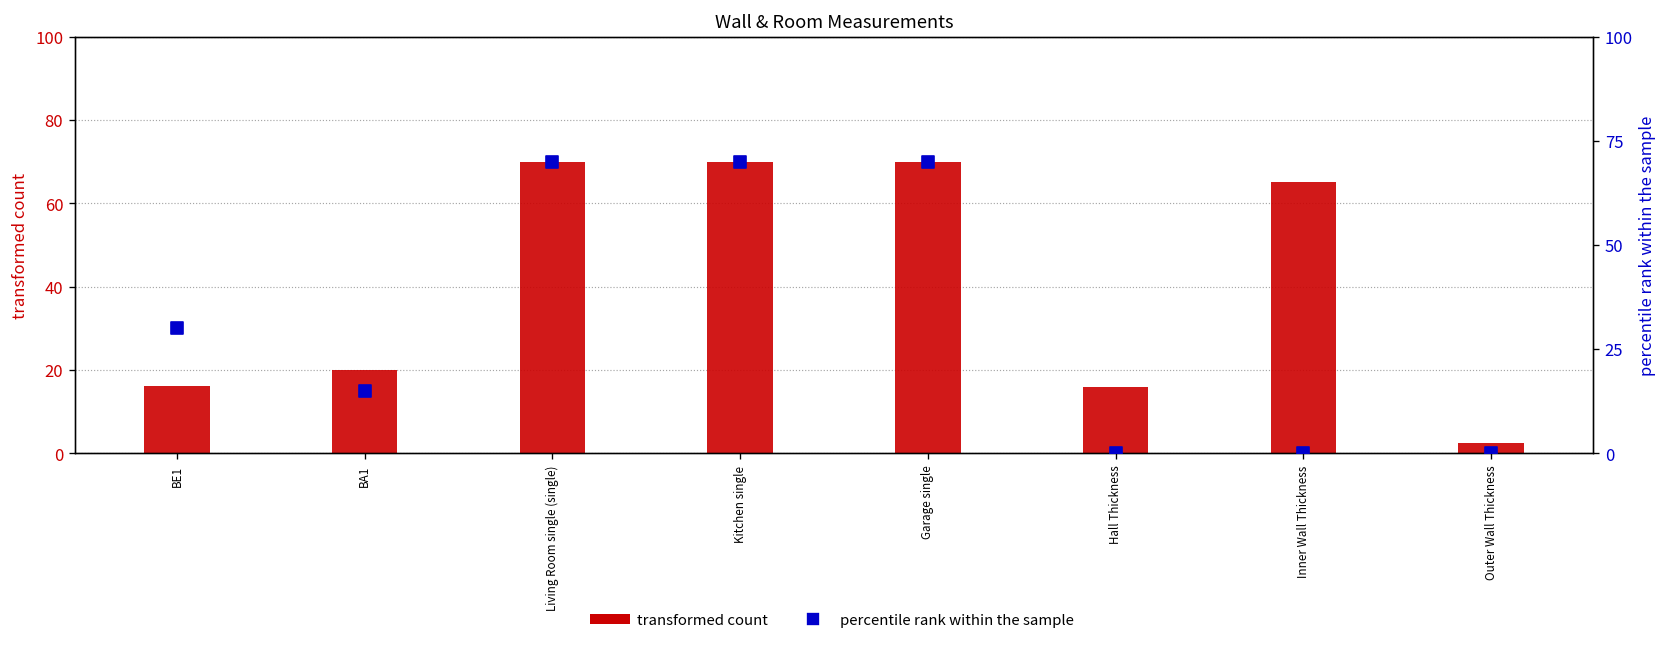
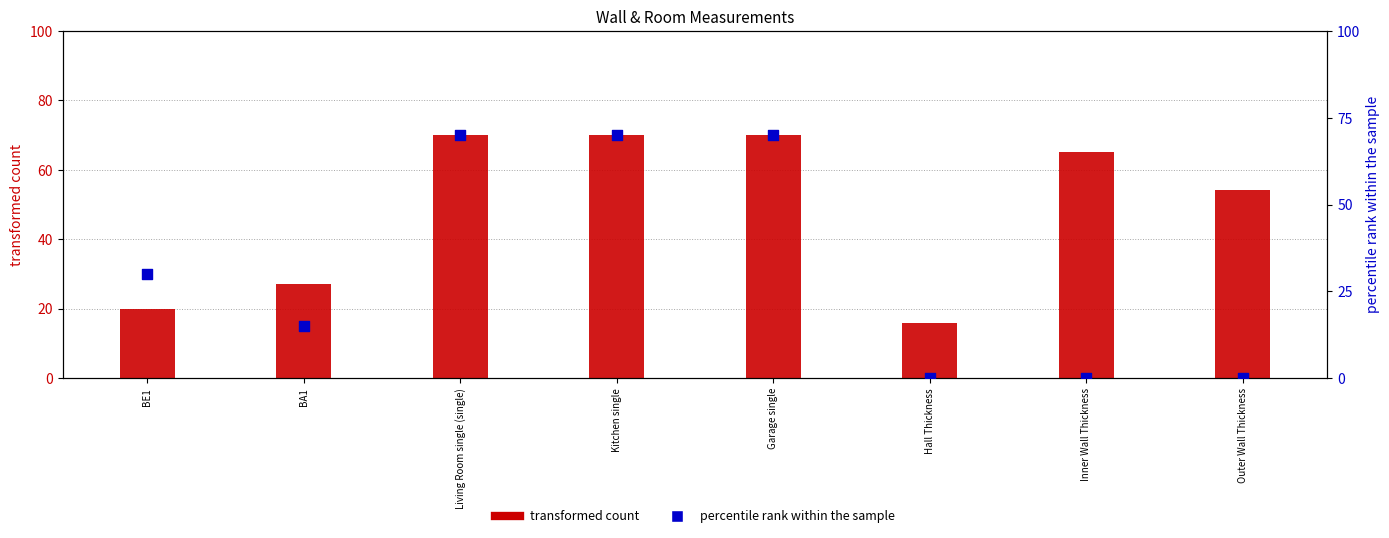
  {
    "transformed count": {
-     "BE1": 16,
-     "BA1": 20,
+     "BE1": 20,
+     "BA1": 27,
      "Living Room single (single)": 70,
      "Kitchen single": 70,
      "Garage single": 70,
      "Hall Thickness": 16,
      "Inner Wall Thickness": 65,
-     "Outer Wall Thickness": 3
+     "Outer Wall Thickness": 54
    }
  }
